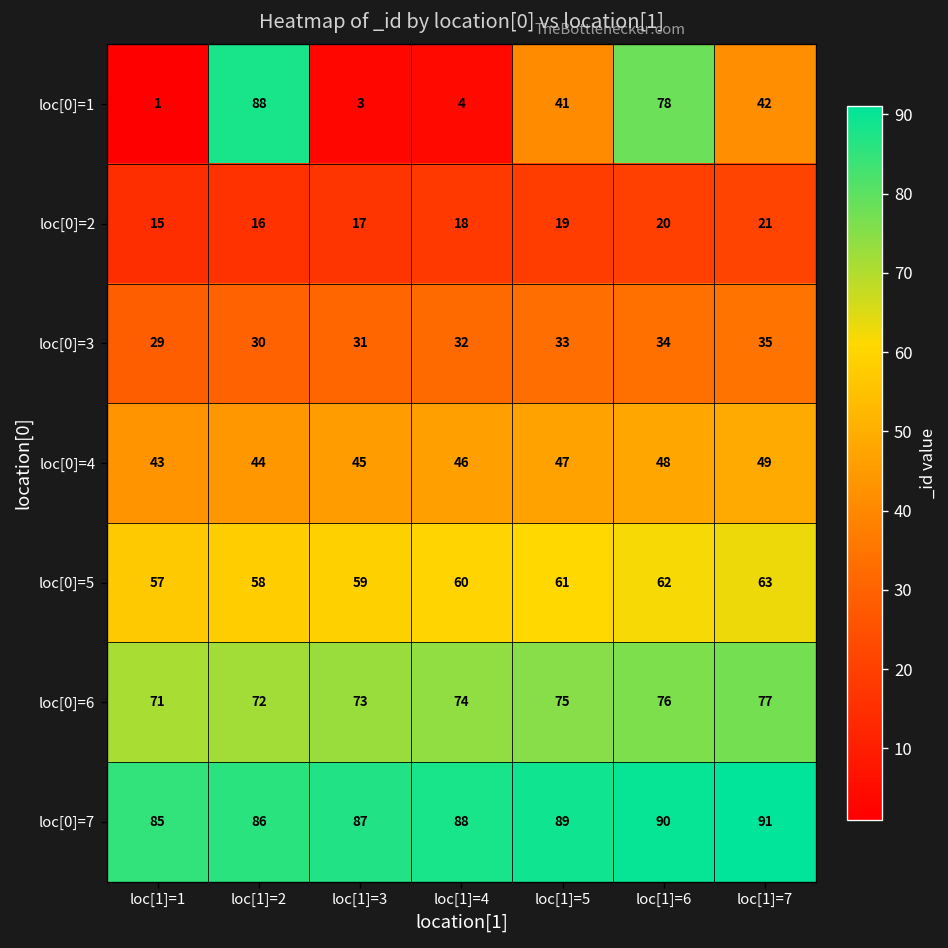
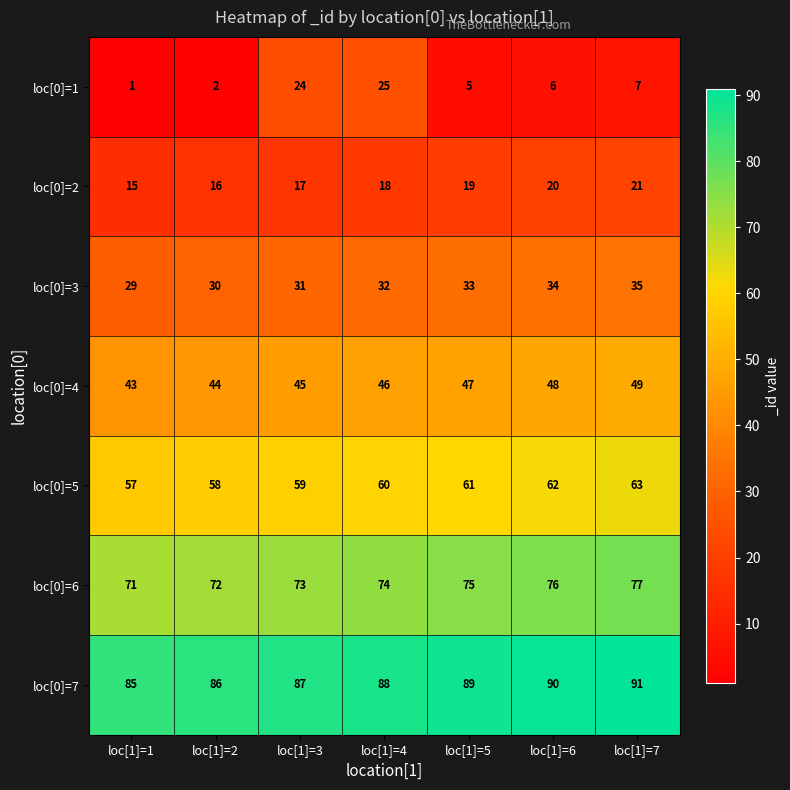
  {
    "loc[0]=1": {
      "loc[1]=1": 1,
-     "loc[1]=2": 88,
-     "loc[1]=3": 3,
-     "loc[1]=4": 4,
-     "loc[1]=5": 41,
-     "loc[1]=6": 78,
-     "loc[1]=7": 42
+     "loc[1]=2": 2,
+     "loc[1]=3": 24,
+     "loc[1]=4": 25,
+     "loc[1]=5": 5,
+     "loc[1]=6": 6,
+     "loc[1]=7": 7
    },
    "loc[0]=2": {
      "loc[1]=1": 15,
      "loc[1]=2": 16,
      "loc[1]=3": 17,
      "loc[1]=4": 18,
      "loc[1]=5": 19,
      "loc[1]=6": 20,
      "loc[1]=7": 21
    },
    "loc[0]=3": {
      "loc[1]=1": 29,
      "loc[1]=2": 30,
      "loc[1]=3": 31,
      "loc[1]=4": 32,
      "loc[1]=5": 33,
      "loc[1]=6": 34,
      "loc[1]=7": 35
    },
    "loc[0]=4": {
      "loc[1]=1": 43,
      "loc[1]=2": 44,
      "loc[1]=3": 45,
      "loc[1]=4": 46,
      "loc[1]=5": 47,
      "loc[1]=6": 48,
      "loc[1]=7": 49
    },
    "loc[0]=5": {
      "loc[1]=1": 57,
      "loc[1]=2": 58,
      "loc[1]=3": 59,
      "loc[1]=4": 60,
      "loc[1]=5": 61,
      "loc[1]=6": 62,
      "loc[1]=7": 63
    },
    "loc[0]=6": {
      "loc[1]=1": 71,
      "loc[1]=2": 72,
      "loc[1]=3": 73,
      "loc[1]=4": 74,
      "loc[1]=5": 75,
      "loc[1]=6": 76,
      "loc[1]=7": 77
    },
    "loc[0]=7": {
      "loc[1]=1": 85,
      "loc[1]=2": 86,
      "loc[1]=3": 87,
      "loc[1]=4": 88,
      "loc[1]=5": 89,
      "loc[1]=6": 90,
      "loc[1]=7": 91
    }
  }
